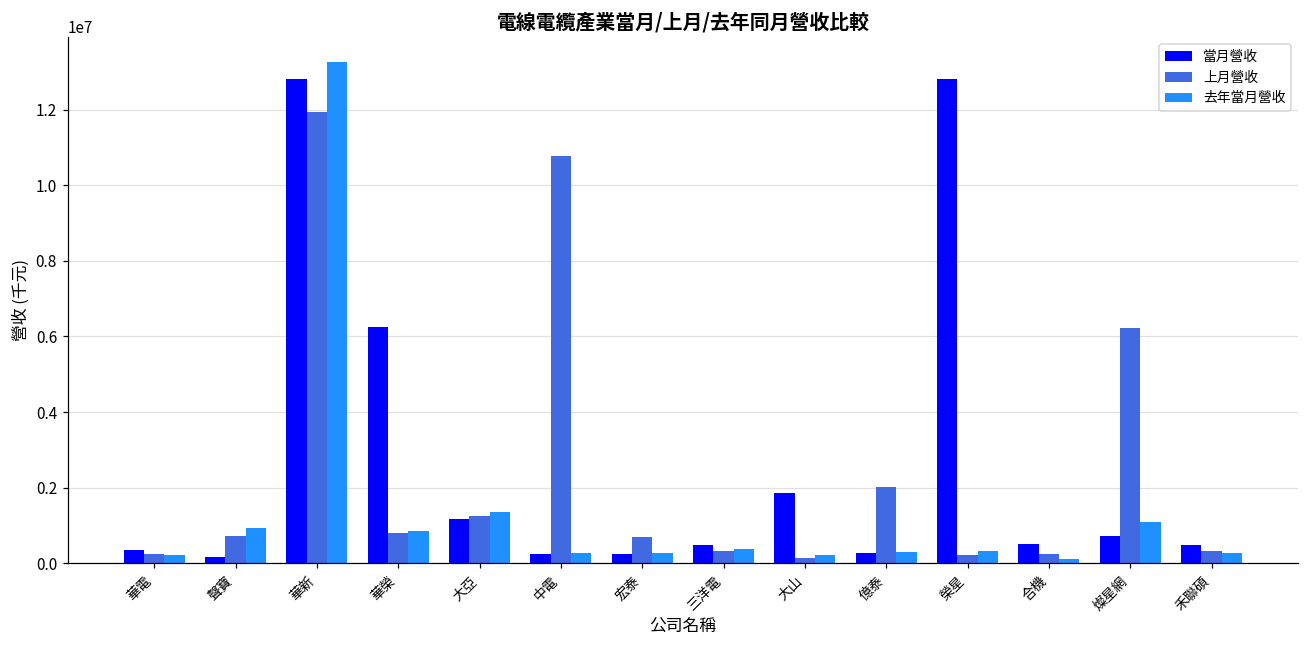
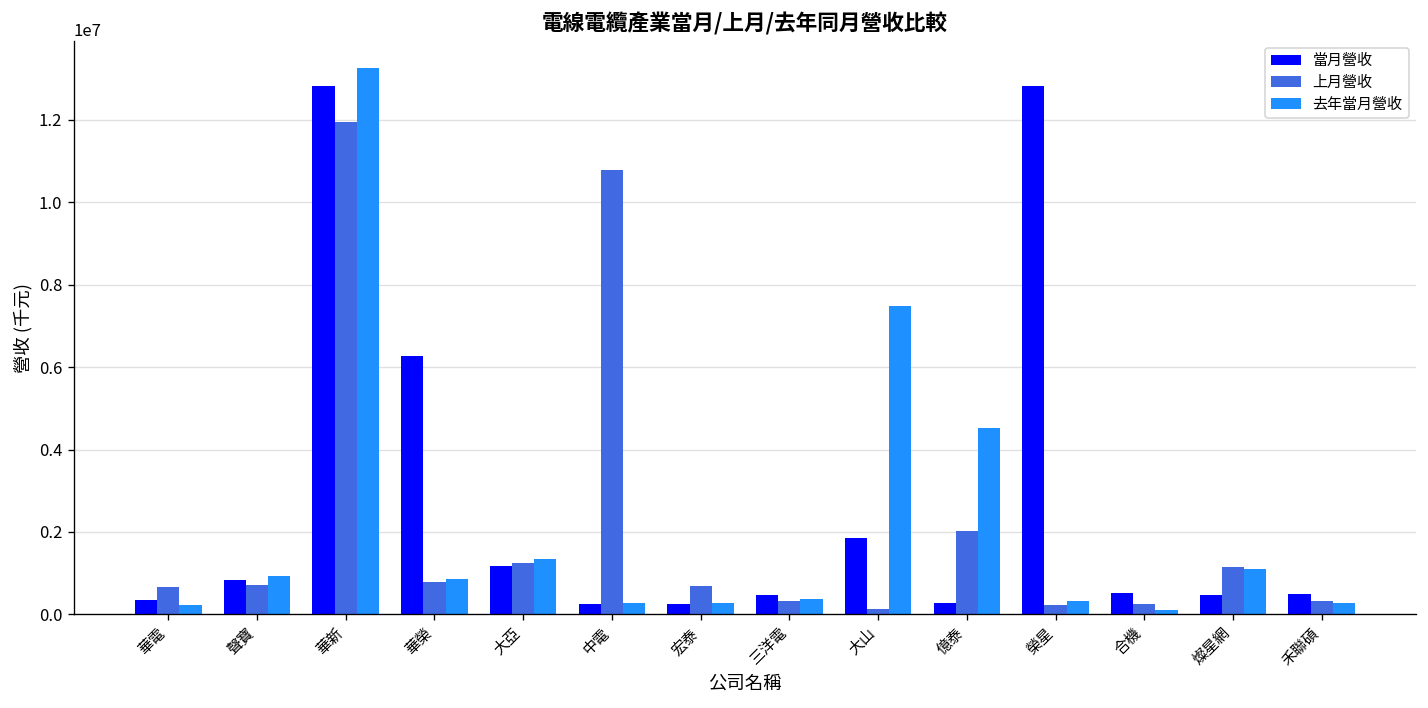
  {
    "當月營收": {
      "華電": 300000,
-     "聲寶": 200000,
+     "聲寶": 800000,
      "華新": 12800000,
      "華榮": 6300000,
      "大亞": 1200000,
      "中電": 200000,
      "宏泰": 300000,
      "三洋電": 500000,
      "大山": 1900000,
      "億泰": 300000,
      "榮星": 12800000,
      "合機": 500000,
-     "燦星網": 700000,
+     "燦星網": 500000,
      "禾聯碩": 500000
    },
    "上月營收": {
-     "華電": 200000,
+     "華電": 700000,
      "聲寶": 700000,
      "華新": 11900000,
      "華榮": 800000,
      "大亞": 1300000,
      "中電": 10800000,
      "宏泰": 700000,
      "三洋電": 300000,
      "大山": 100000,
      "億泰": 2000000,
      "榮星": 200000,
      "合機": 200000,
-     "燦星網": 6200000,
+     "燦星網": 1100000,
      "禾聯碩": 300000
    },
    "去年當月營收": {
      "華電": 200000,
      "聲寶": 900000,
      "華新": 13300000,
      "華榮": 900000,
      "大亞": 1400000,
      "中電": 300000,
      "宏泰": 300000,
      "三洋電": 400000,
-     "大山": 200000,
-     "億泰": 300000,
+     "大山": 7500000,
+     "億泰": 4500000,
      "榮星": 300000,
      "合機": 100000,
      "燦星網": 1100000,
      "禾聯碩": 300000
    }
  }
